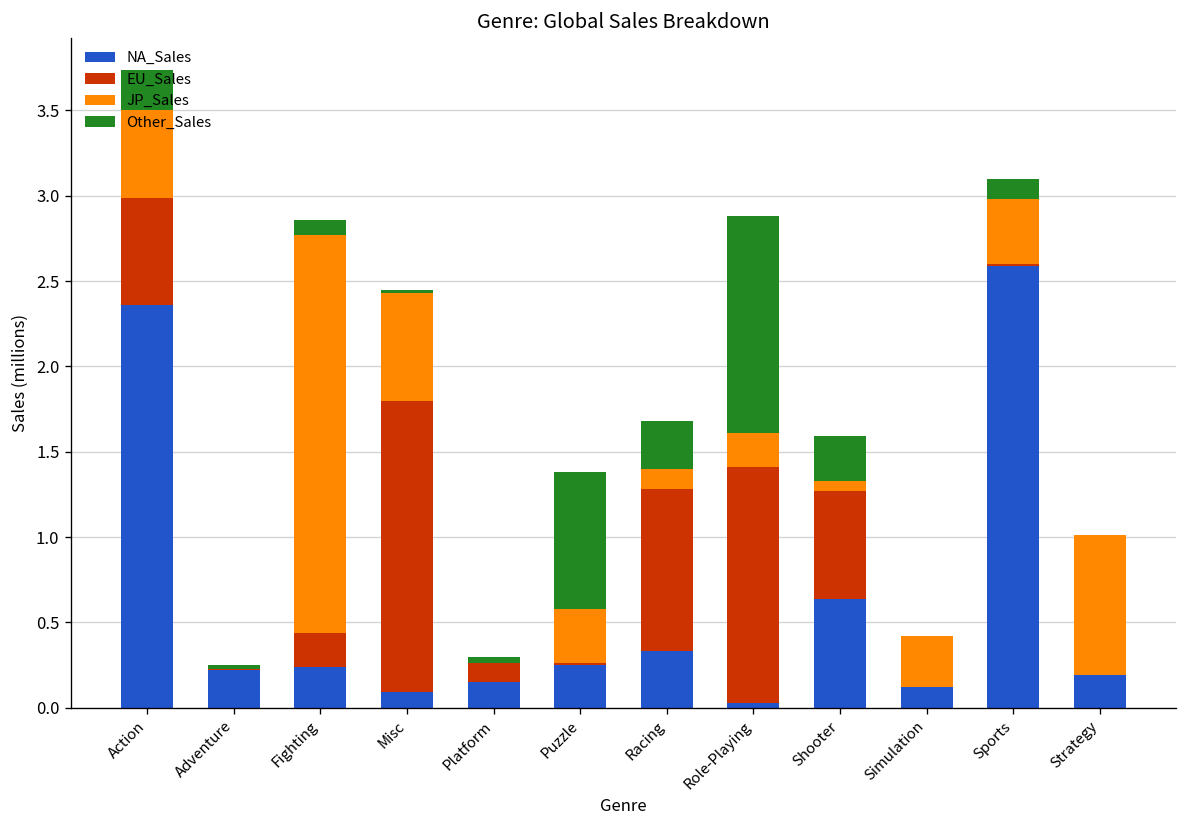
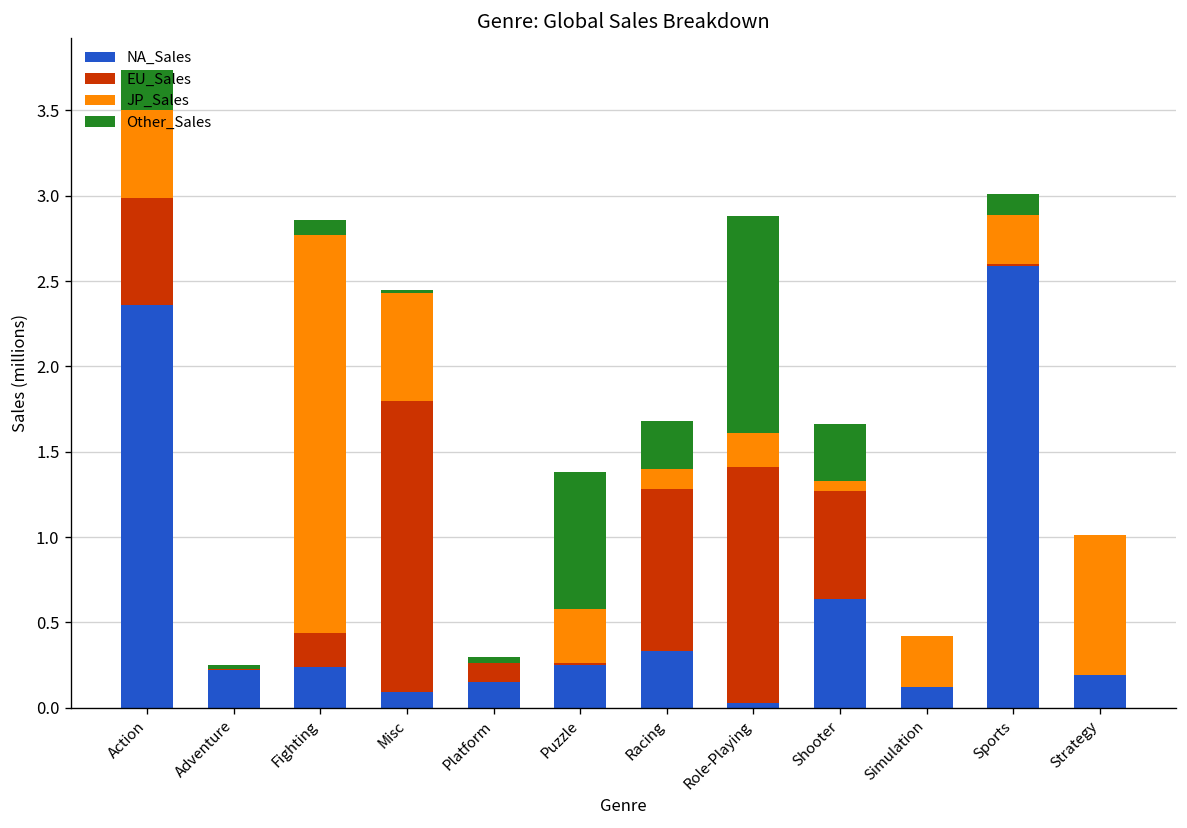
  {
    "NA_Sales": {
      "Action": 2.36,
      "Adventure": 0.22,
      "Fighting": 0.24,
      "Misc": 0.09,
      "Platform": 0.15,
      "Puzzle": 0.25,
      "Racing": 0.33,
      "Role-Playing": 0.03,
      "Shooter": 0.64,
      "Simulation": 0.12,
      "Sports": 2.59,
      "Strategy": 0.19
    },
    "EU_Sales": {
      "Action": 0.63,
      "Fighting": 0.20,
      "Misc": 1.71,
      "Platform": 0.11,
      "Racing": 0.95,
      "Role-Playing": 1.38,
      "Shooter": 0.63,
      "Simulation": 0.00,
      "Strategy": 0.00
    },
    "JP_Sales": {
      "Action": 0.51,
      "Adventure": 0.00,
      "Fighting": 2.33,
      "Misc": 0.63,
      "Platform": 0.00,
      "Puzzle": 0.32,
      "Racing": 0.12,
      "Role-Playing": 0.20,
      "Shooter": 0.06,
      "Simulation": 0.30,
-     "Sports": 0.38,
+     "Sports": 0.29,
      "Strategy": 0.82
    },
    "Other_Sales": {
      "Action": 0.24,
      "Adventure": 0.02,
      "Fighting": 0.09,
      "Misc": 0.02,
      "Platform": 0.04,
      "Puzzle": 0.80,
      "Racing": 0.28,
      "Role-Playing": 1.27,
-     "Shooter": 0.26,
+     "Shooter": 0.33,
      "Simulation": 0.00,
      "Sports": 0.12,
      "Strategy": 0.00
    }
  }
